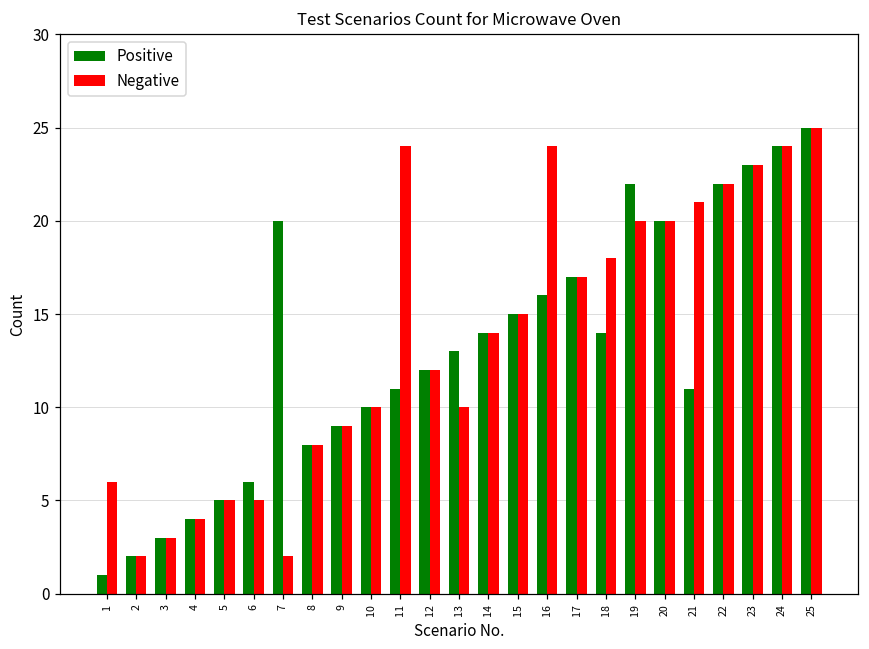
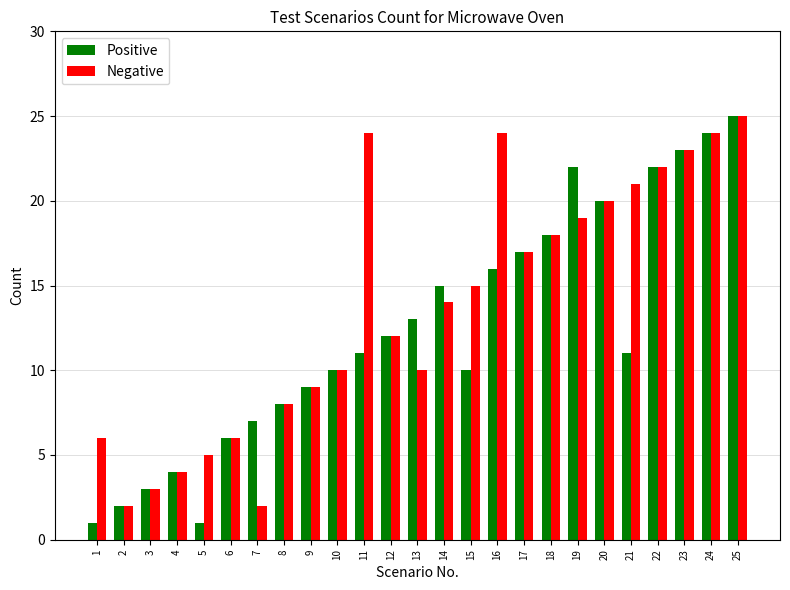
  {
    "Positive": {
      "1": 1,
      "2": 2,
      "3": 3,
      "4": 4,
-     "5": 5,
+     "5": 1,
      "6": 6,
-     "7": 20,
+     "7": 7,
      "8": 8,
      "9": 9,
      "10": 10,
      "11": 11,
      "12": 12,
      "13": 13,
-     "14": 14,
-     "15": 15,
+     "14": 15,
+     "15": 10,
      "16": 16,
      "17": 17,
-     "18": 14,
+     "18": 18,
      "19": 22,
      "20": 20,
      "21": 11,
      "22": 22,
      "23": 23,
      "24": 24,
      "25": 25
    },
    "Negative": {
      "1": 6,
      "2": 2,
      "3": 3,
      "4": 4,
      "5": 5,
-     "6": 5,
+     "6": 6,
      "7": 2,
      "8": 8,
      "9": 9,
      "10": 10,
      "11": 24,
      "12": 12,
      "13": 10,
      "14": 14,
      "15": 15,
      "16": 24,
      "17": 17,
      "18": 18,
-     "19": 20,
+     "19": 19,
      "20": 20,
      "21": 21,
      "22": 22,
      "23": 23,
      "24": 24,
      "25": 25
    }
  }
